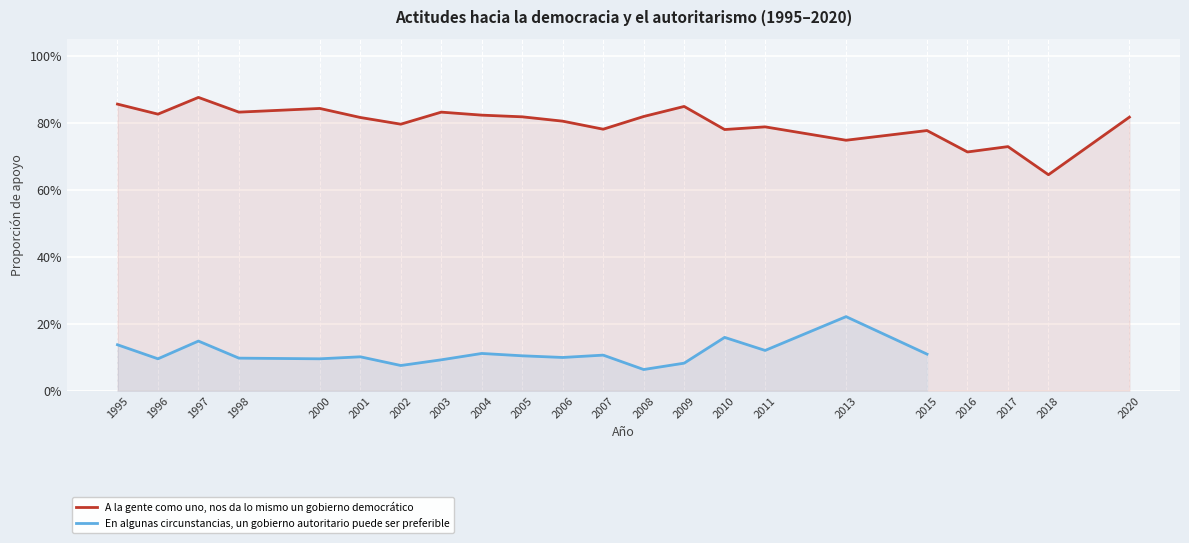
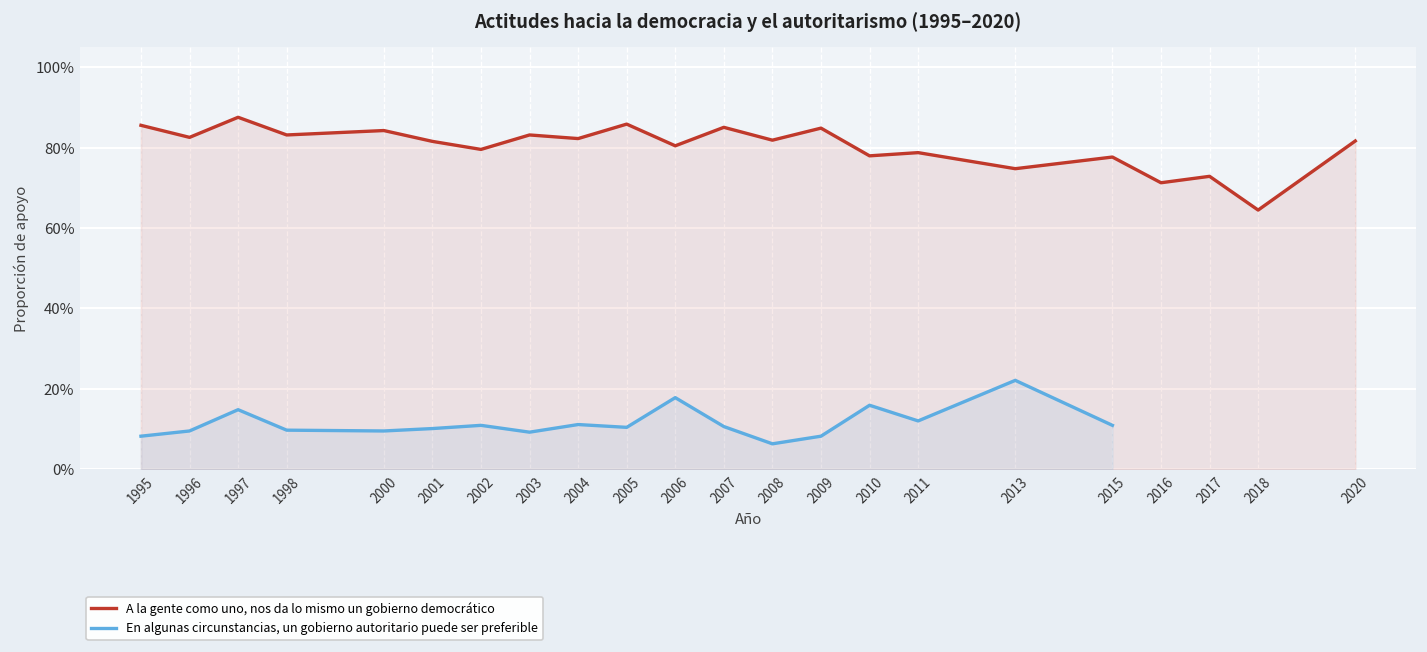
  {
    "A la gente como uno, nos da lo mismo un gobierno democrático": {
      "1995": "86%",
      "1996": "83%",
      "1997": "88%",
      "1998": "83%",
      "2000": "84%",
      "2001": "82%",
      "2002": "80%",
      "2003": "83%",
      "2004": "82%",
-     "2005": "82%",
+     "2005": "86%",
      "2006": "81%",
-     "2007": "78%",
+     "2007": "85%",
      "2008": "82%",
      "2009": "85%",
      "2010": "78%",
      "2011": "79%",
      "2013": "75%",
      "2015": "78%",
      "2016": "71%",
      "2017": "73%",
      "2018": "65%",
      "2020": "82%"
    },
    "En algunas circunstancias, un gobierno autoritario puede ser preferible": {
-     "1995": "14%",
+     "1995": "8%",
      "1996": "10%",
      "1997": "15%",
      "1998": "10%",
      "2000": "10%",
      "2001": "10%",
-     "2002": "8%",
+     "2002": "11%",
      "2003": "9%",
      "2004": "11%",
      "2005": "10%",
-     "2006": "10%",
+     "2006": "18%",
      "2007": "11%",
      "2008": "6%",
      "2009": "8%",
      "2010": "16%",
      "2011": "12%",
      "2013": "22%",
      "2015": "11%"
    }
  }
